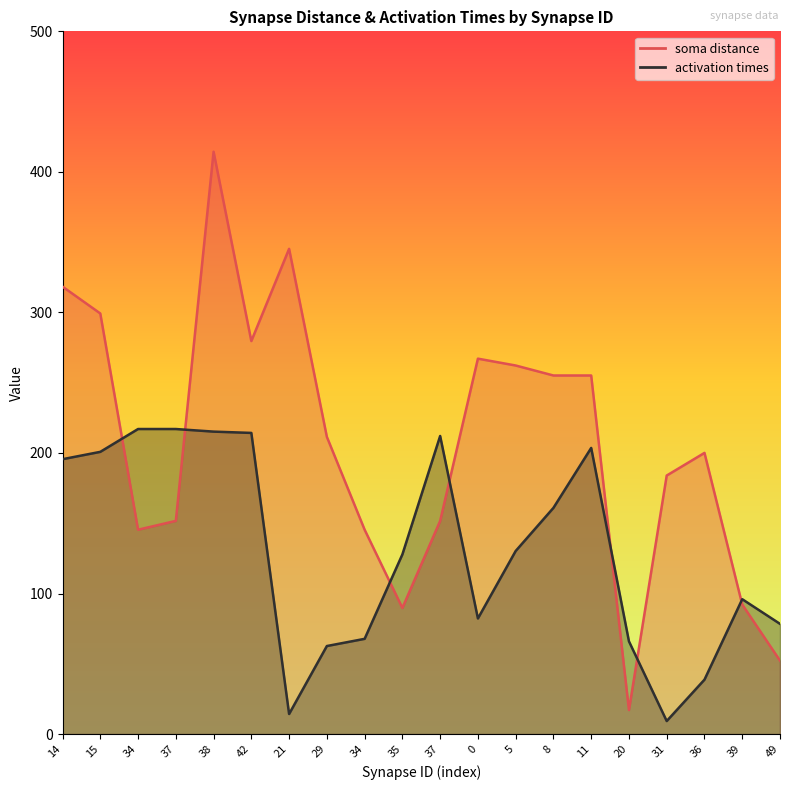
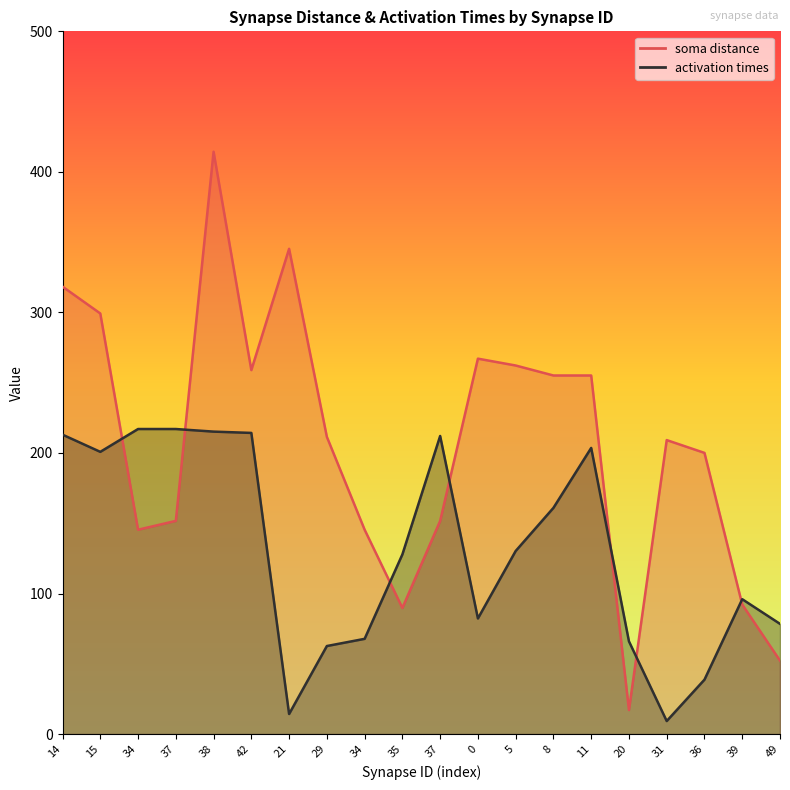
  {
    "soma distance": {
      "14": 318,
      "15": 299,
      "38": 414,
-     "42": 280,
+     "42": 259,
      "21": 345,
      "29": 211,
      "35": 90,
      "0": 267,
      "5": 262,
      "8": 255,
      "11": 255,
      "20": 17,
-     "31": 184,
+     "31": 209,
      "36": 200,
      "39": 92,
      "49": 52
    },
    "activation times": {
-     "14": 196,
+     "14": 213,
      "15": 201,
      "38": 215,
      "42": 214,
      "21": 14,
      "29": 63,
      "35": 128,
      "0": 82,
      "5": 130,
      "8": 161,
      "11": 204,
      "20": 66,
      "31": 9,
      "36": 39,
      "39": 96,
      "49": 78
    }
  }
